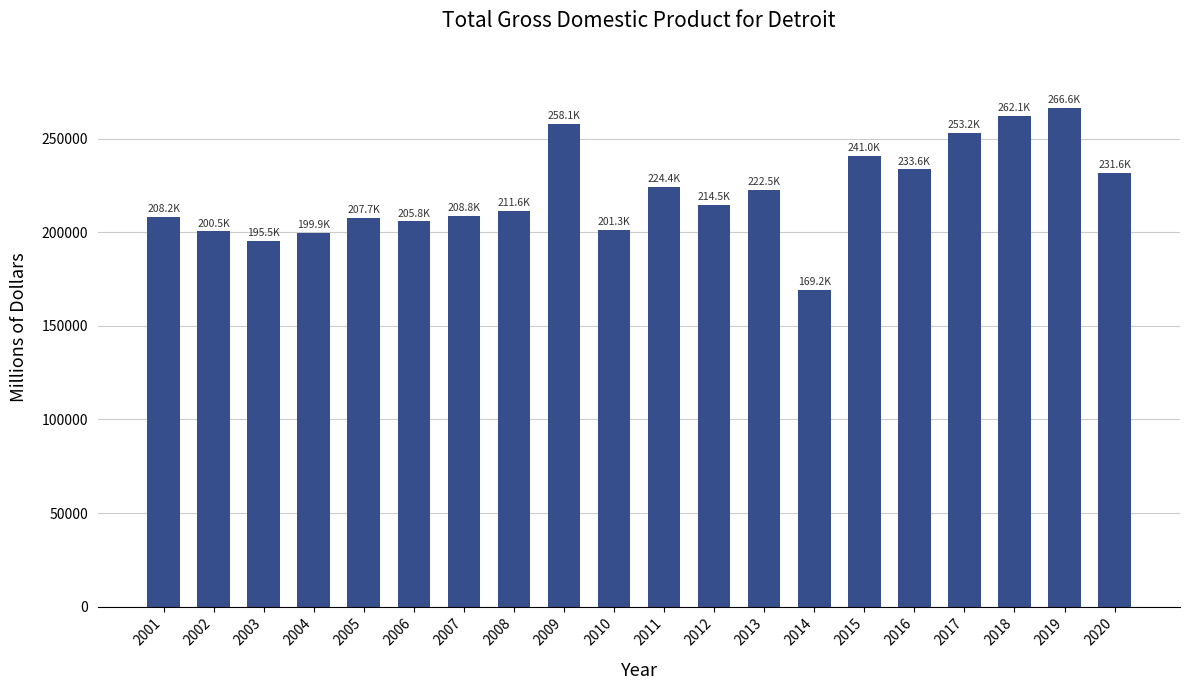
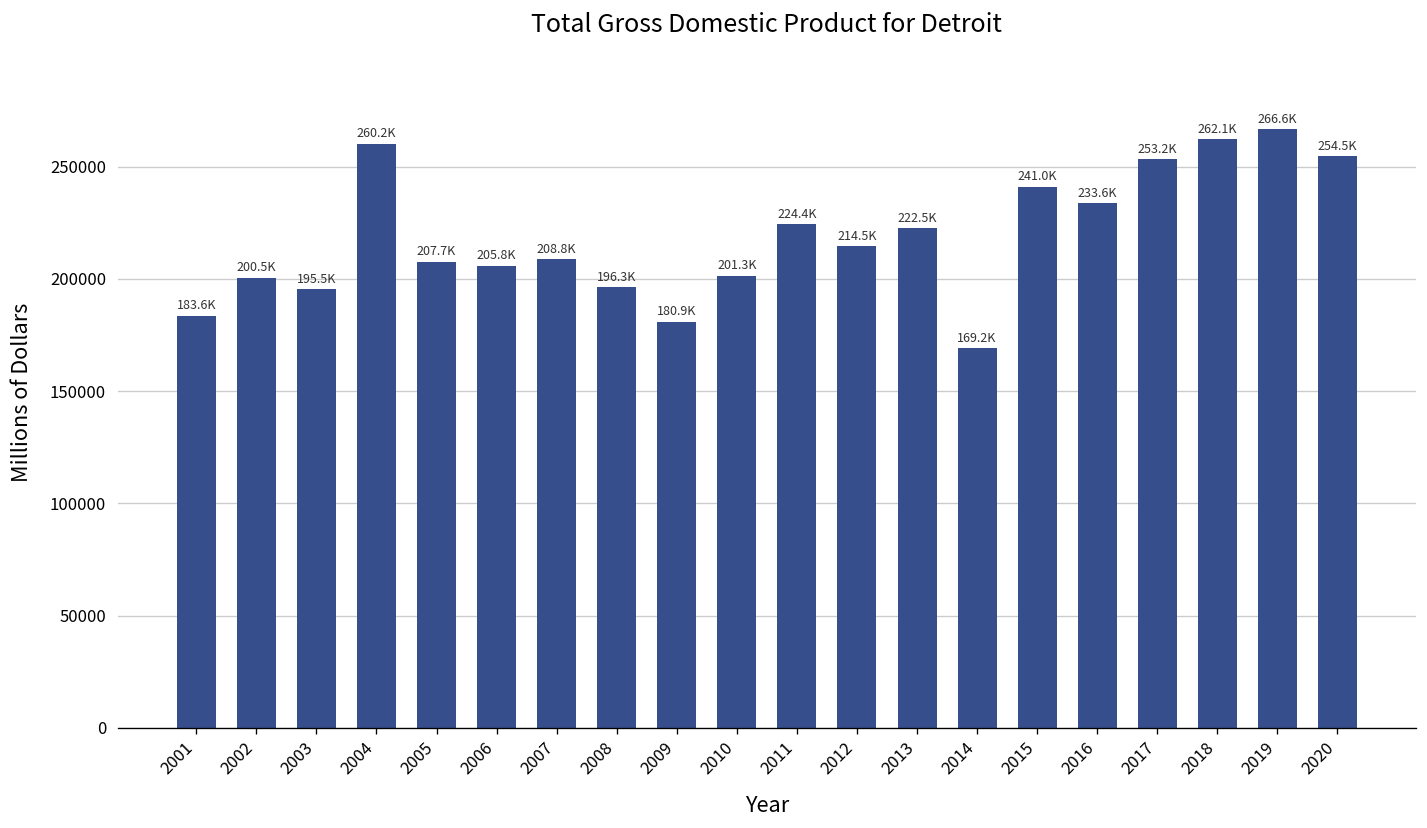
  {
-   "2001": "208.2K",
+   "2001": "183.6K",
    "2002": "200.5K",
    "2003": "195.5K",
-   "2004": "199.9K",
+   "2004": "260.2K",
    "2005": "207.7K",
    "2006": "205.8K",
    "2007": "208.8K",
-   "2008": "211.6K",
-   "2009": "258.1K",
+   "2008": "196.3K",
+   "2009": "180.9K",
    "2010": "201.3K",
    "2011": "224.4K",
    "2012": "214.5K",
    "2013": "222.5K",
    "2014": "169.2K",
    "2015": "241.0K",
    "2016": "233.6K",
    "2017": "253.2K",
    "2018": "262.1K",
    "2019": "266.6K",
-   "2020": "231.6K"
+   "2020": "254.5K"
  }
